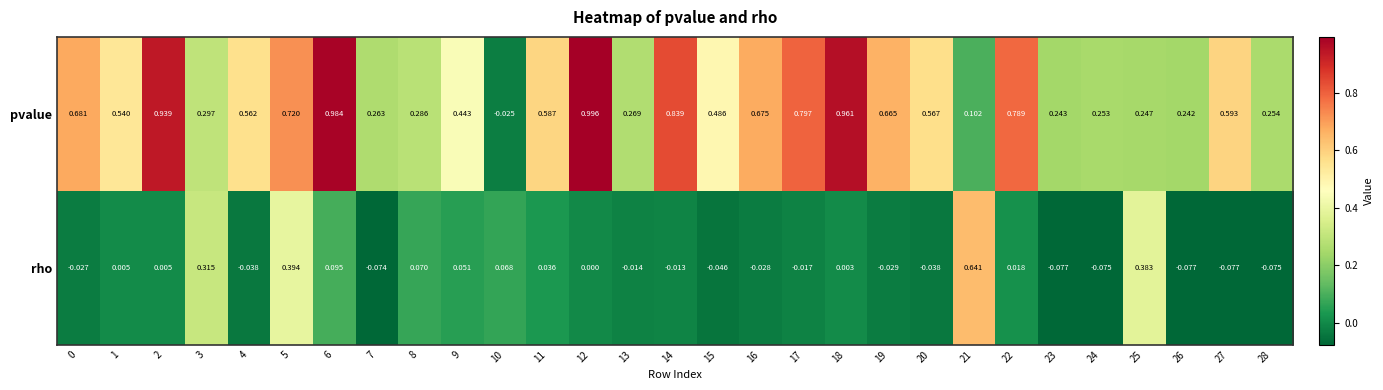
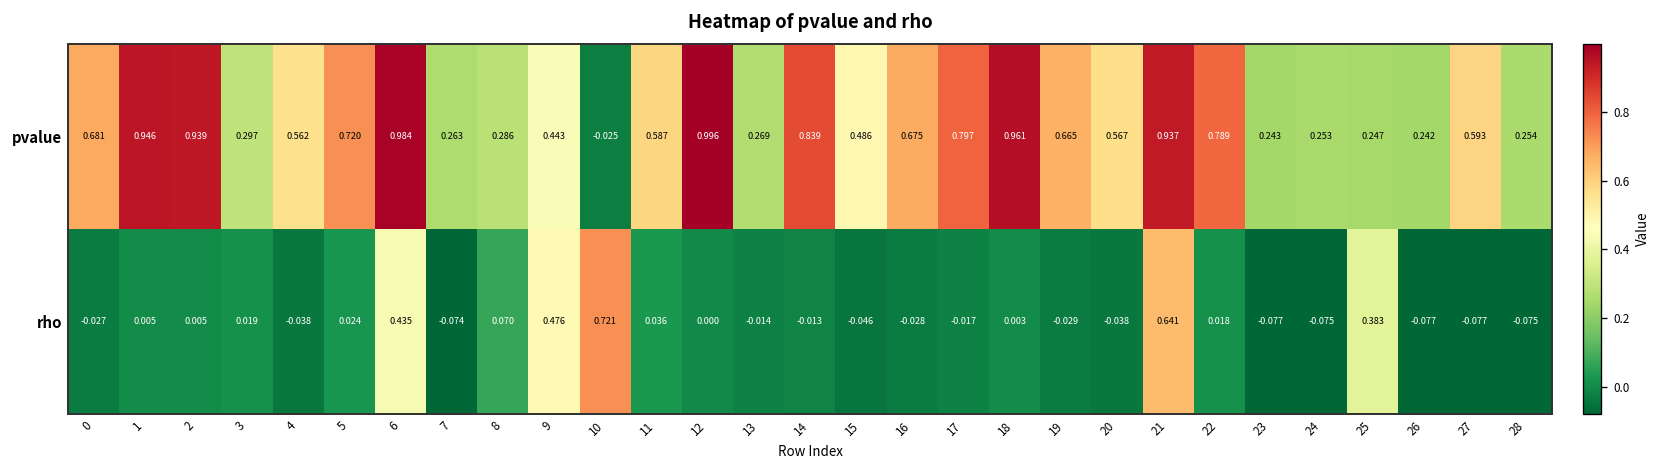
  {
    "pvalue": {
      "0": 0.681,
-     "1": 0.540,
+     "1": 0.946,
      "2": 0.939,
      "3": 0.297,
      "4": 0.562,
      "5": 0.720,
      "6": 0.984,
      "7": 0.263,
      "8": 0.286,
      "9": 0.443,
      "10": -0.025,
      "11": 0.587,
      "12": 0.996,
      "13": 0.269,
      "14": 0.839,
      "15": 0.486,
      "16": 0.675,
      "17": 0.797,
      "18": 0.961,
      "19": 0.665,
      "20": 0.567,
-     "21": 0.102,
+     "21": 0.937,
      "22": 0.789,
      "23": 0.243,
      "24": 0.253,
      "25": 0.247,
      "26": 0.242,
      "27": 0.593,
      "28": 0.254
    },
    "rho": {
      "0": -0.027,
      "1": 0.005,
      "2": 0.005,
-     "3": 0.315,
+     "3": 0.019,
      "4": -0.038,
-     "5": 0.394,
-     "6": 0.095,
+     "5": 0.024,
+     "6": 0.435,
      "7": -0.074,
      "8": 0.070,
-     "9": 0.051,
-     "10": 0.068,
+     "9": 0.476,
+     "10": 0.721,
      "11": 0.036,
      "12": 0.000,
      "13": -0.014,
      "14": -0.013,
      "15": -0.046,
      "16": -0.028,
      "17": -0.017,
      "18": 0.003,
      "19": -0.029,
      "20": -0.038,
      "21": 0.641,
      "22": 0.018,
      "23": -0.077,
      "24": -0.075,
      "25": 0.383,
      "26": -0.077,
      "27": -0.077,
      "28": -0.075
    }
  }
